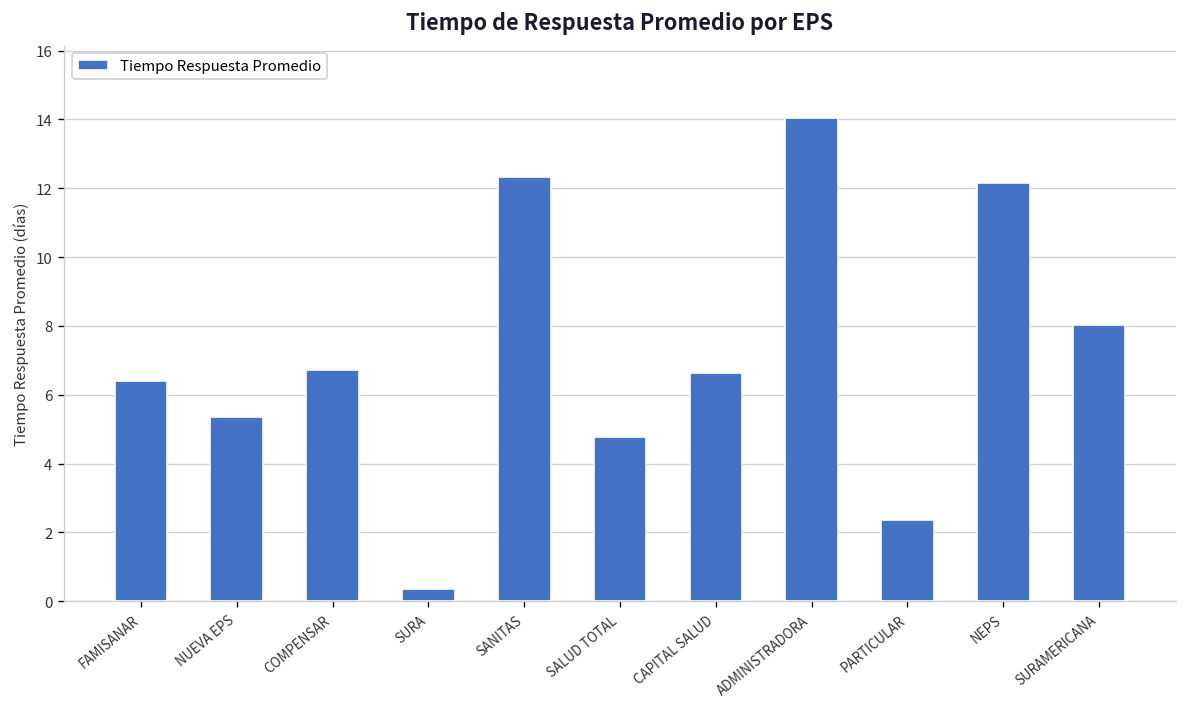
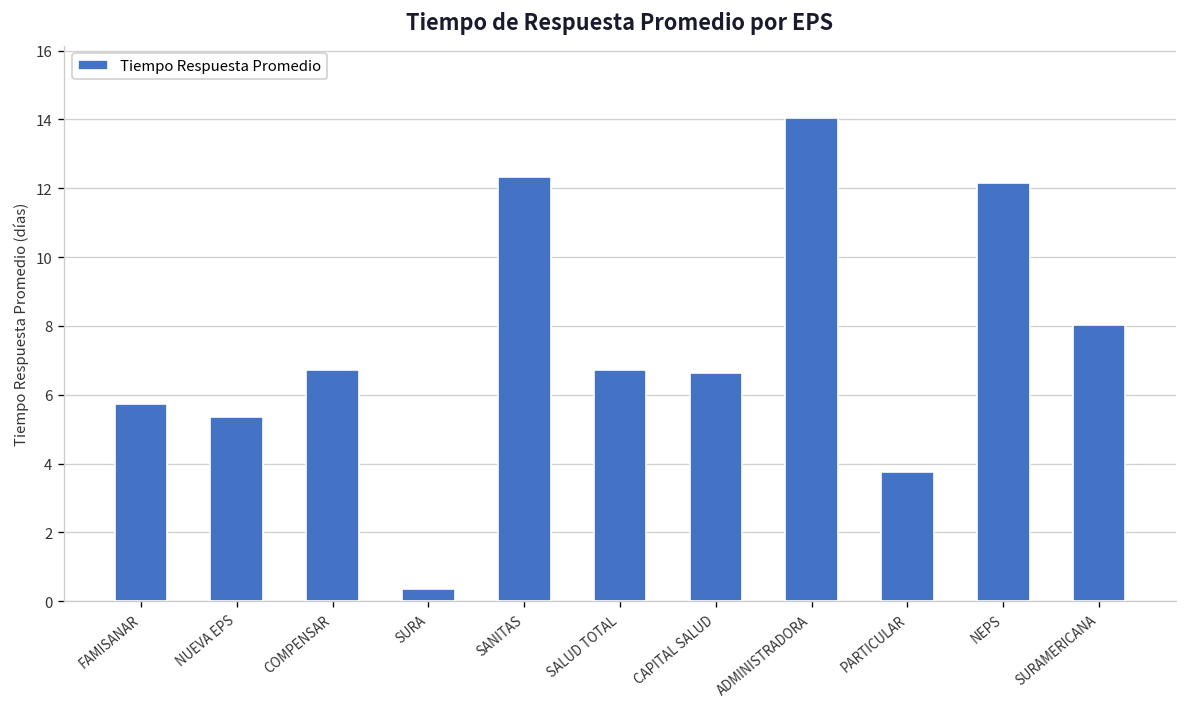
  {
-   "FAMISANAR": 6.4,
+   "FAMISANAR": 5.7,
    "NUEVA EPS": 5.4,
    "COMPENSAR": 6.7,
    "SURA": 0.4,
    "SANITAS": 12.3,
-   "SALUD TOTAL": 4.8,
+   "SALUD TOTAL": 6.7,
    "CAPITAL SALUD": 6.6,
    "ADMINISTRADORA": 14.0,
-   "PARTICULAR": 2.4,
+   "PARTICULAR": 3.8,
    "NEPS": 12.2,
    "SURAMERICANA": 8.0
  }
